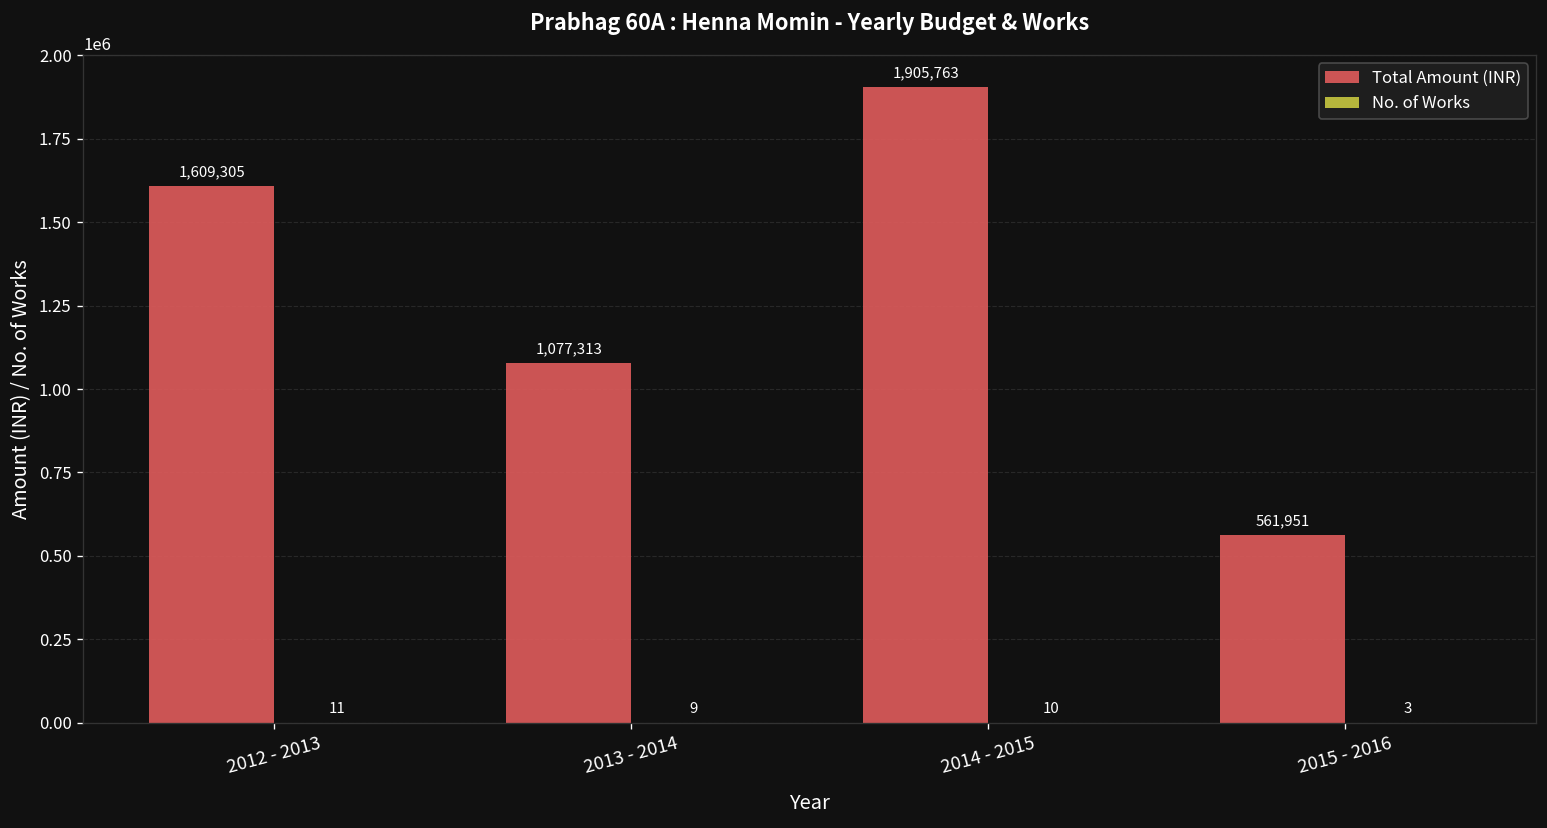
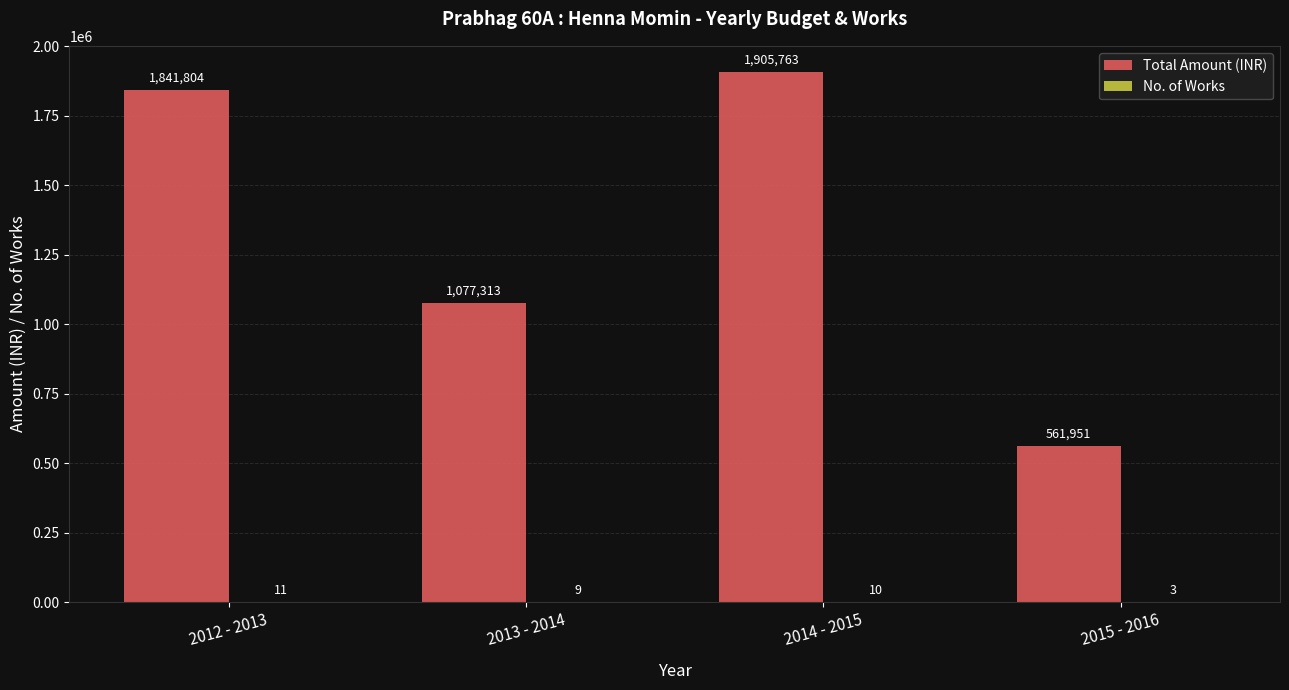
  {
    "Total Amount (INR)": {
-     "2012 - 2013": "1,609,305",
+     "2012 - 2013": "1,841,804",
      "2013 - 2014": "1,077,313",
      "2014 - 2015": "1,905,763",
      "2015 - 2016": "561,951"
    },
    "No. of Works": {
      "2012 - 2013": "11",
      "2013 - 2014": "9",
      "2014 - 2015": "10",
      "2015 - 2016": "3"
    }
  }
